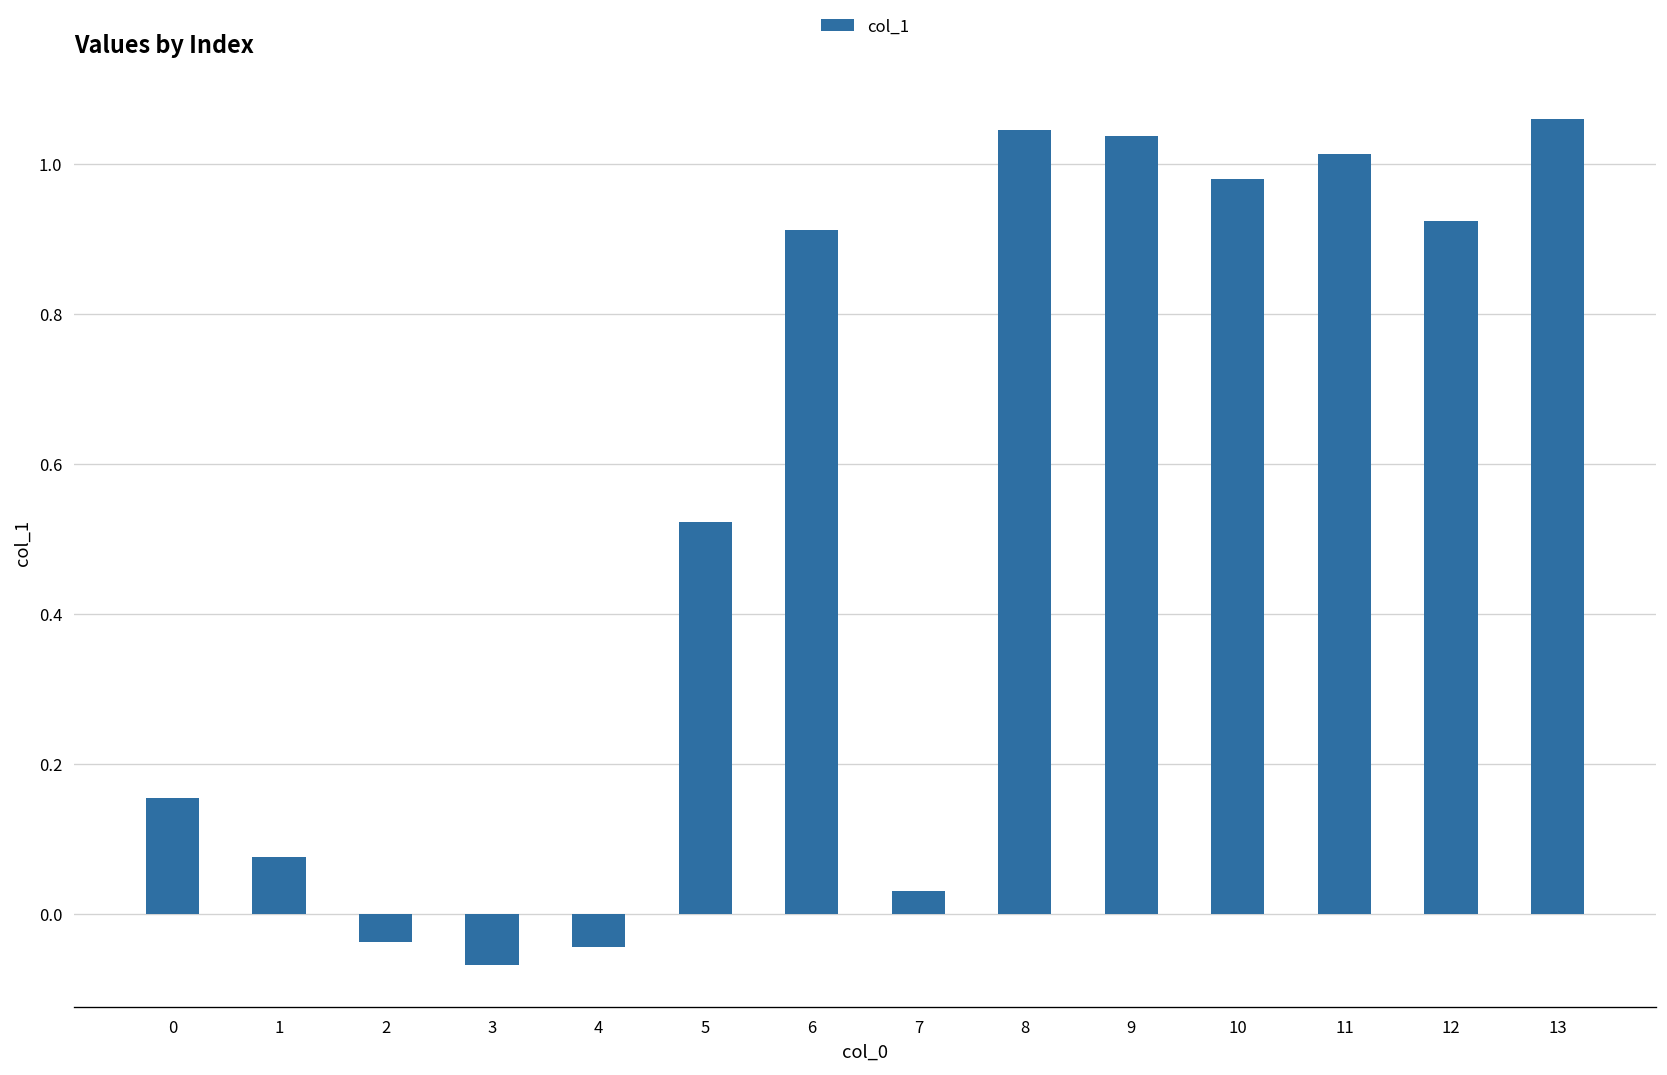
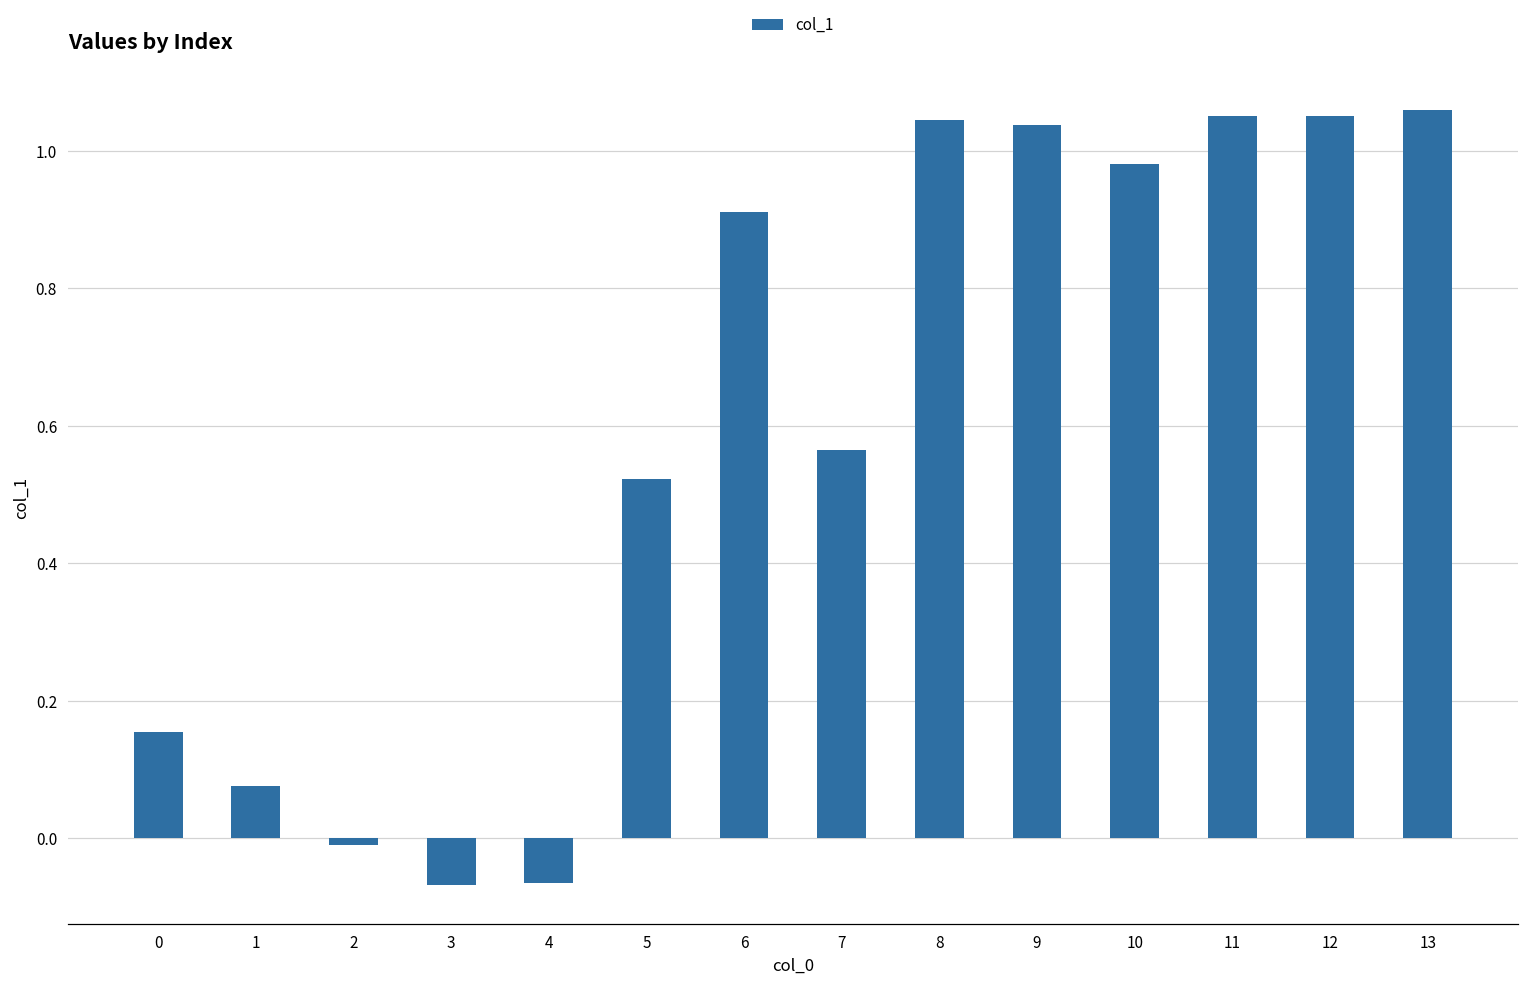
  {
    "0": 0.15,
    "1": 0.08,
-   "2": -0.04,
+   "2": -0.01,
    "3": -0.07,
-   "4": -0.04,
+   "4": -0.07,
    "5": 0.52,
    "6": 0.91,
-   "7": 0.03,
+   "7": 0.57,
    "8": 1.05,
    "9": 1.04,
    "10": 0.98,
-   "11": 1.01,
-   "12": 0.92,
+   "11": 1.05,
+   "12": 1.05,
    "13": 1.06
  }
